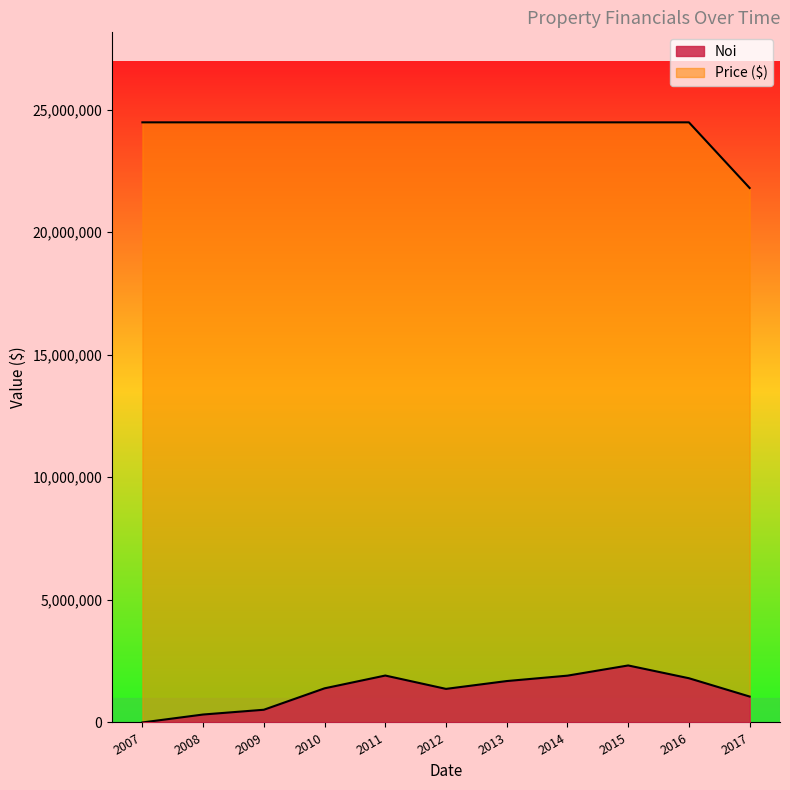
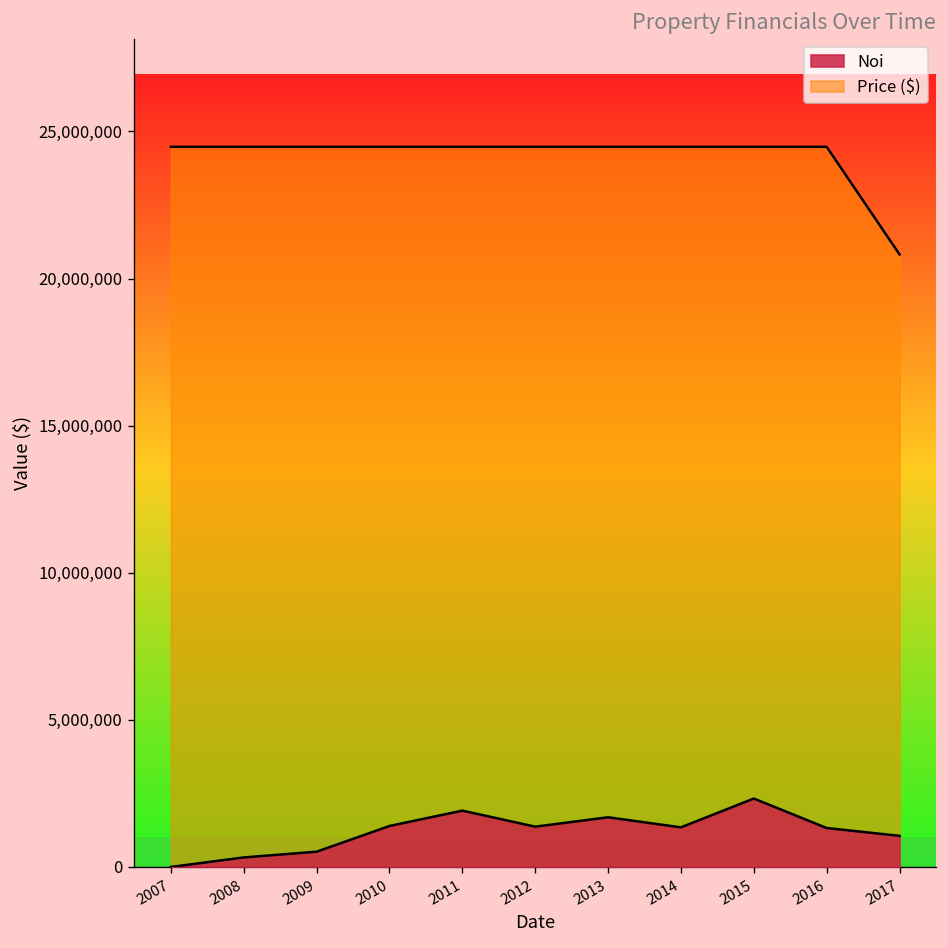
  {
    "Noi": {
      "2010": "1,400,000",
      "2011": "1,900,000",
      "2012": "1,400,000",
      "2013": "1,700,000",
-     "2014": "1,900,000",
+     "2014": "1,300,000",
      "2015": "2,300,000",
-     "2016": "1,800,000",
+     "2016": "1,300,000",
      "2017": "1,100,000"
    },
    "Price ($)": {
      "2007": "24,500,000",
      "2008": "24,500,000",
      "2009": "24,500,000",
      "2010": "24,500,000",
      "2011": "24,500,000",
      "2012": "24,500,000",
      "2013": "24,500,000",
      "2014": "24,500,000",
      "2015": "24,500,000",
      "2016": "24,500,000",
-     "2017": "21,800,000"
+     "2017": "20,800,000"
    }
  }
